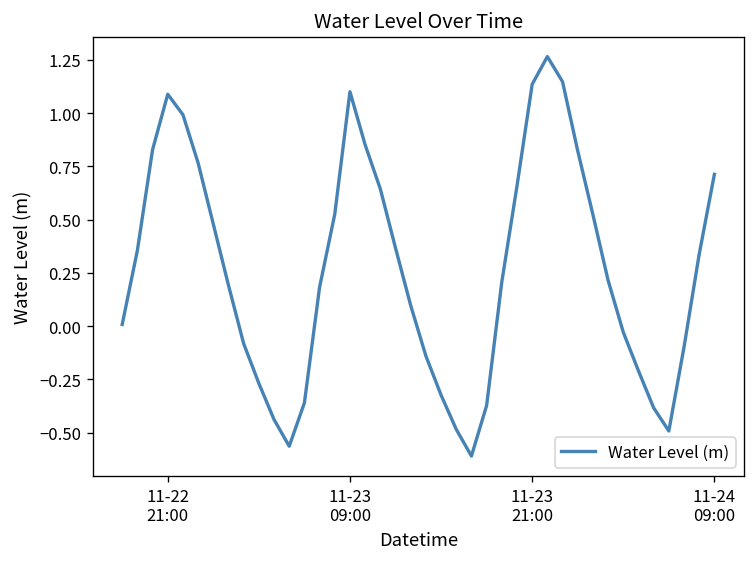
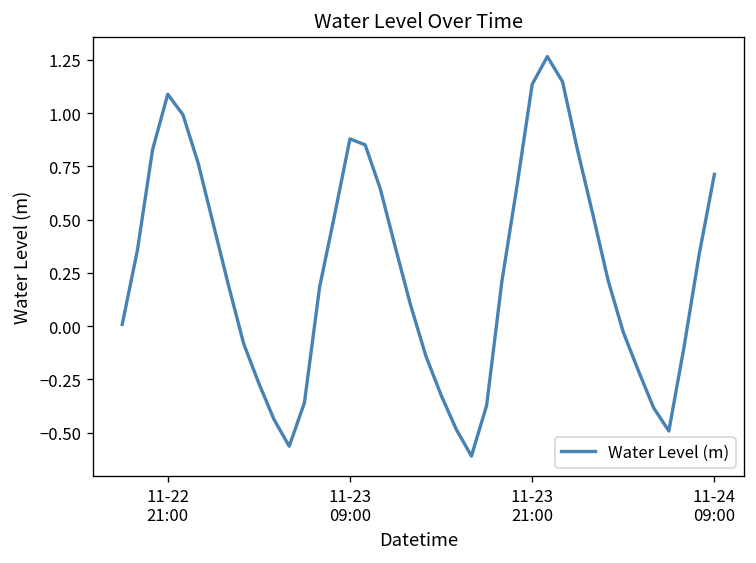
  {
    "11-22 21:00": 1.09,
-   "11-23 09:00": 1.10,
+   "11-23 09:00": 0.88,
    "11-23 21:00": 1.14,
    "11-24 09:00": 0.71
  }
